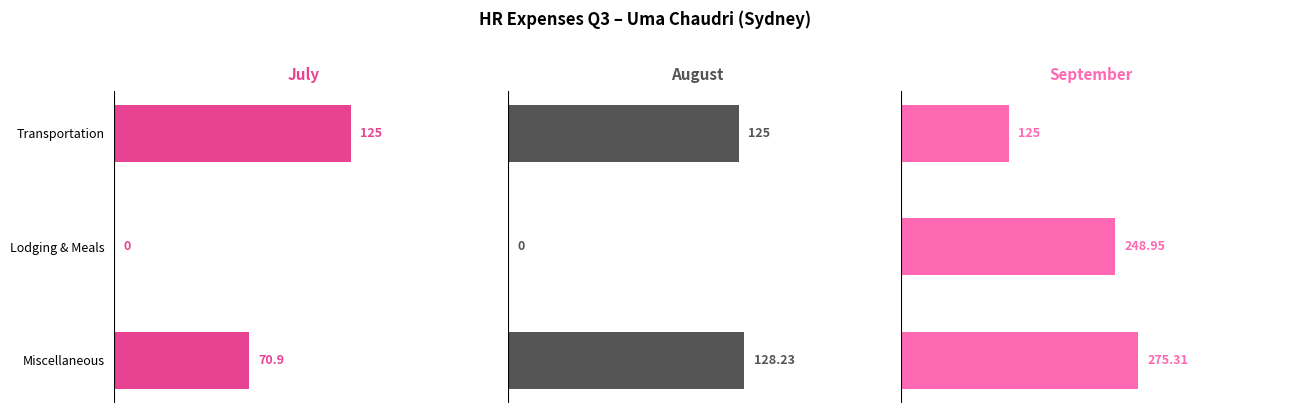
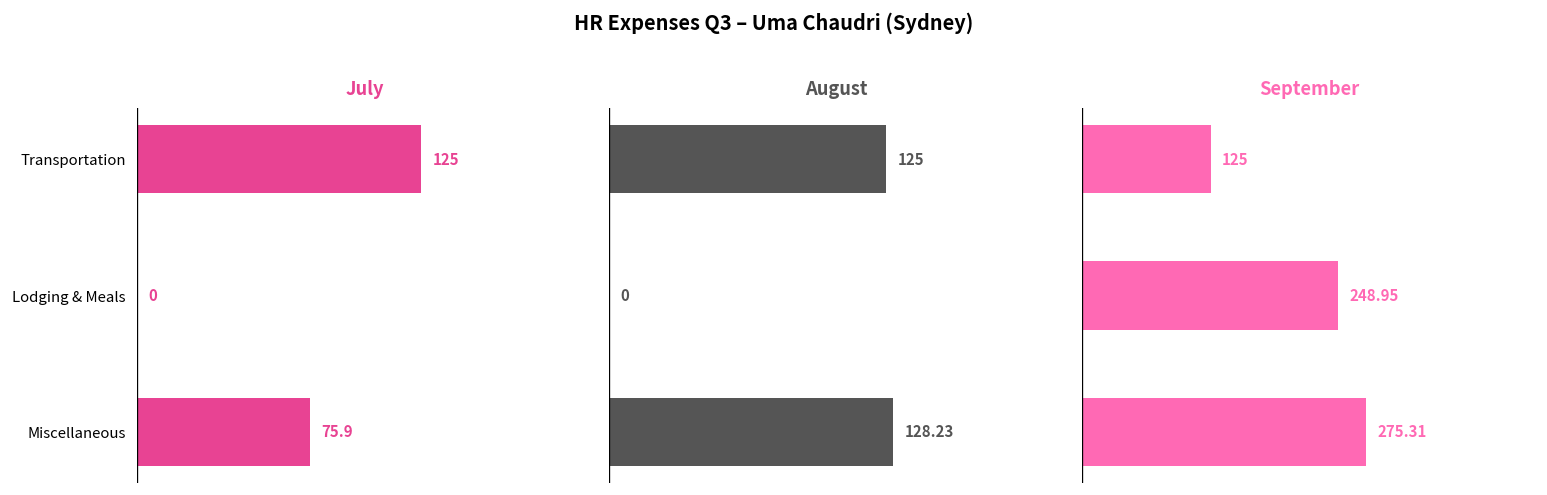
  {
    "July": {
      "Transportation": 125,
      "Lodging & Meals": 0,
-     "Miscellaneous": 70.9
+     "Miscellaneous": 75.9
    }
  }
